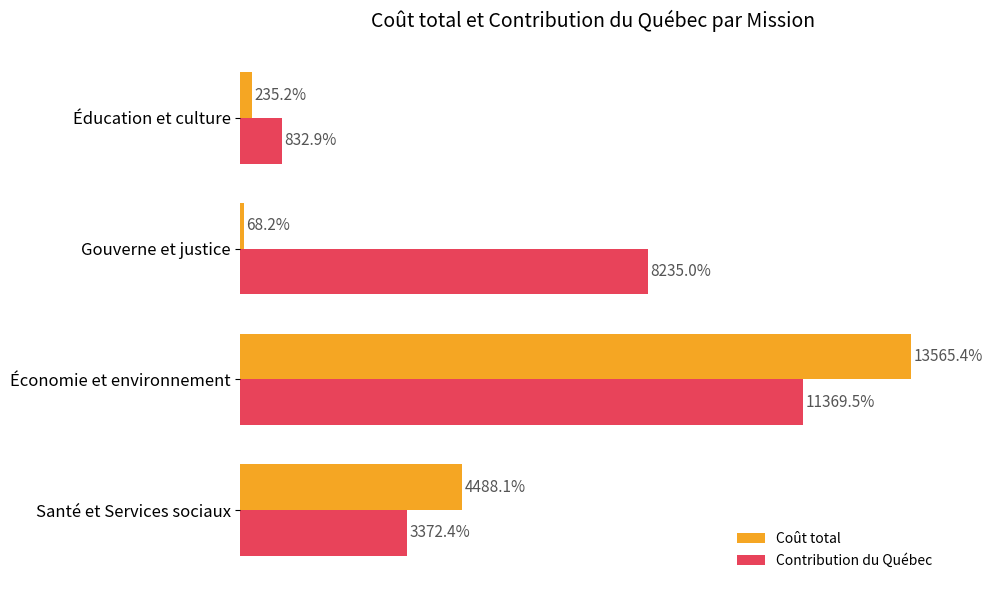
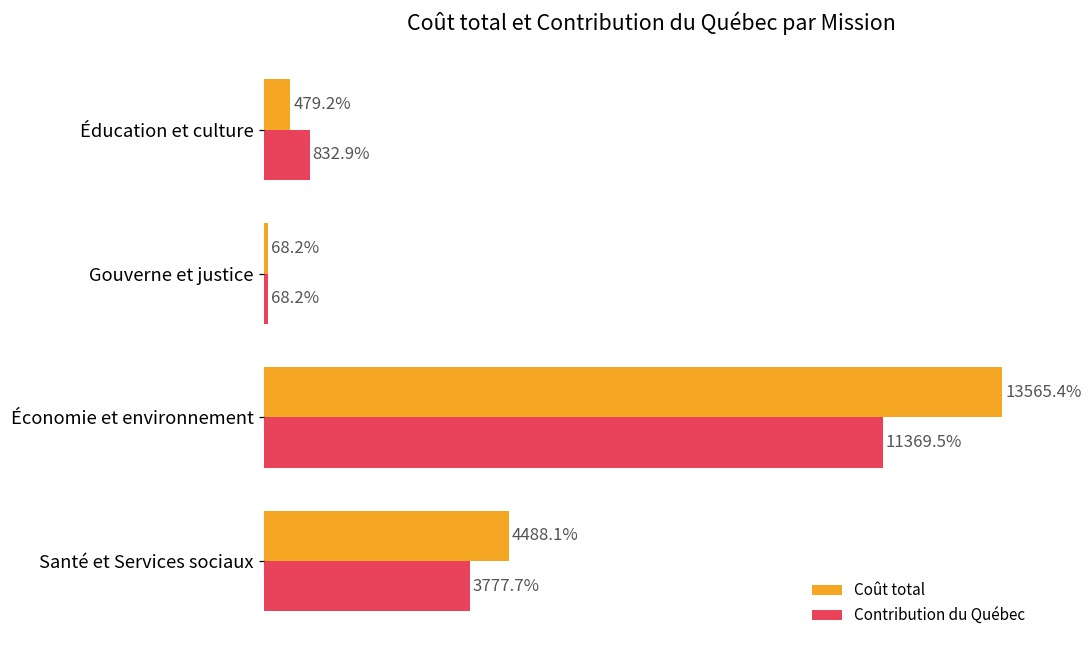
  {
    "Coût total": {
-     "Éducation et culture": "235.2%",
+     "Éducation et culture": "479.2%",
      "Gouverne et justice": "68.2%",
      "Économie et environnement": "13565.4%",
      "Santé et Services sociaux": "4488.1%"
    },
    "Contribution du Québec": {
      "Éducation et culture": "832.9%",
-     "Gouverne et justice": "8235.0%",
+     "Gouverne et justice": "68.2%",
      "Économie et environnement": "11369.5%",
-     "Santé et Services sociaux": "3372.4%"
+     "Santé et Services sociaux": "3777.7%"
    }
  }
